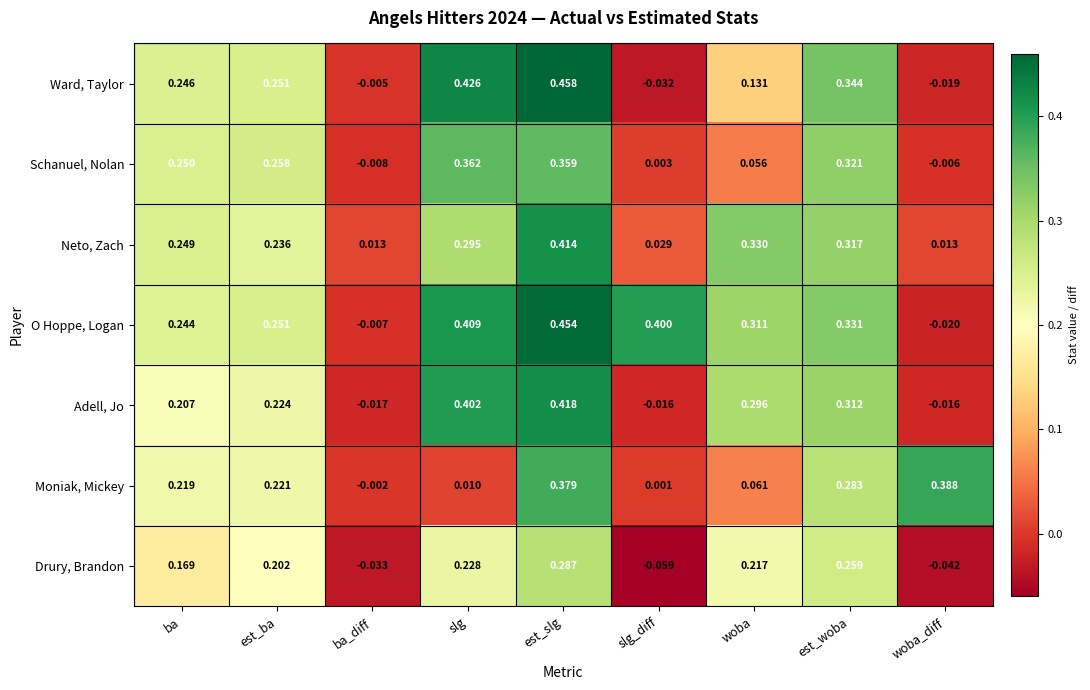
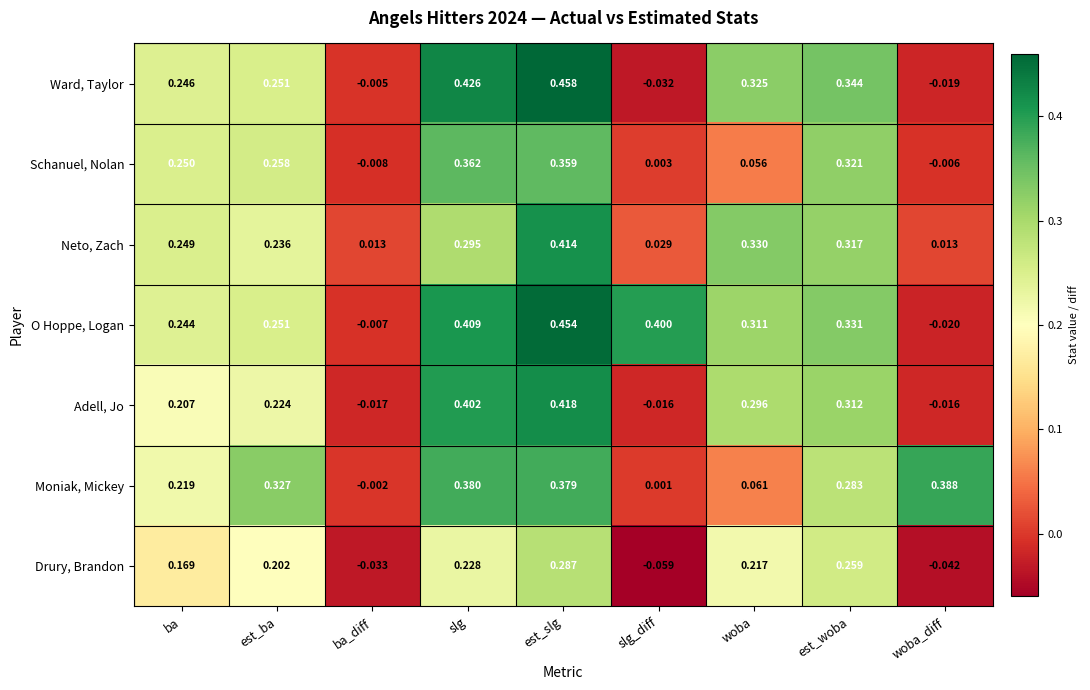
  {
    "Ward, Taylor": {
      "ba": 0.246,
      "est_ba": 0.251,
      "ba_diff": -0.005,
      "slg": 0.426,
      "est_slg": 0.458,
      "slg_diff": -0.032,
-     "woba": 0.131,
+     "woba": 0.325,
      "est_woba": 0.344,
      "woba_diff": -0.019
    },
    "Schanuel, Nolan": {
      "ba": 0.250,
      "est_ba": 0.258,
      "ba_diff": -0.008,
      "slg": 0.362,
      "est_slg": 0.359,
      "slg_diff": 0.003,
      "woba": 0.056,
      "est_woba": 0.321,
      "woba_diff": -0.006
    },
    "Neto, Zach": {
      "ba": 0.249,
      "est_ba": 0.236,
      "ba_diff": 0.013,
      "slg": 0.295,
      "est_slg": 0.414,
      "slg_diff": 0.029,
      "woba": 0.330,
      "est_woba": 0.317,
      "woba_diff": 0.013
    },
    "O Hoppe, Logan": {
      "ba": 0.244,
      "est_ba": 0.251,
      "ba_diff": -0.007,
      "slg": 0.409,
      "est_slg": 0.454,
      "slg_diff": 0.400,
      "woba": 0.311,
      "est_woba": 0.331,
      "woba_diff": -0.020
    },
    "Adell, Jo": {
      "ba": 0.207,
      "est_ba": 0.224,
      "ba_diff": -0.017,
      "slg": 0.402,
      "est_slg": 0.418,
      "slg_diff": -0.016,
      "woba": 0.296,
      "est_woba": 0.312,
      "woba_diff": -0.016
    },
    "Moniak, Mickey": {
      "ba": 0.219,
-     "est_ba": 0.221,
+     "est_ba": 0.327,
      "ba_diff": -0.002,
-     "slg": 0.010,
+     "slg": 0.380,
      "est_slg": 0.379,
      "slg_diff": 0.001,
      "woba": 0.061,
      "est_woba": 0.283,
      "woba_diff": 0.388
    },
    "Drury, Brandon": {
      "ba": 0.169,
      "est_ba": 0.202,
      "ba_diff": -0.033,
      "slg": 0.228,
      "est_slg": 0.287,
      "slg_diff": -0.059,
      "woba": 0.217,
      "est_woba": 0.259,
      "woba_diff": -0.042
    }
  }
